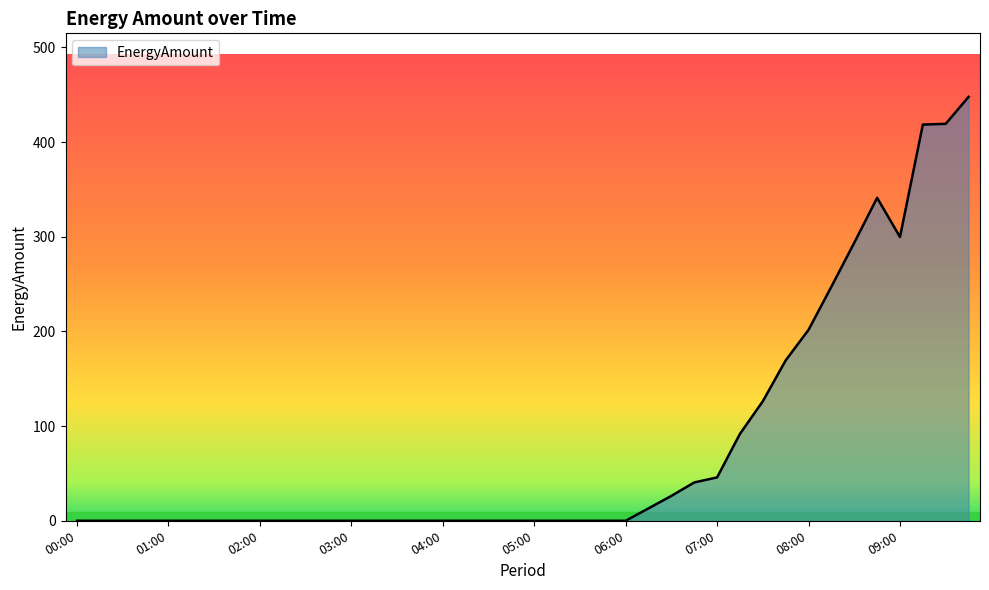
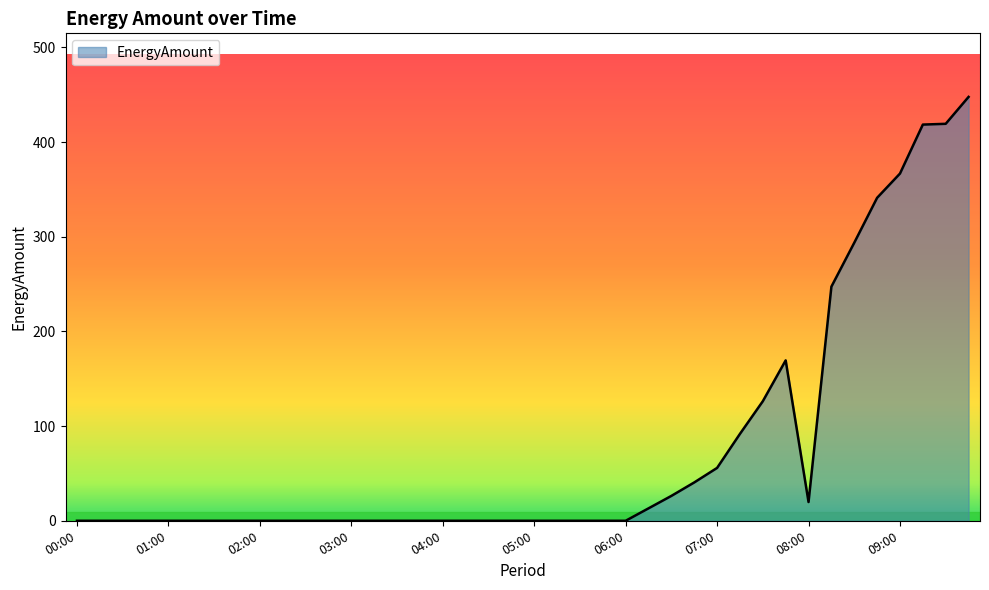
  {
-   "07:00": 50,
-   "08:00": 200,
-   "09:00": 300
+   "07:00": 60,
+   "08:00": 20,
+   "09:00": 370
  }
